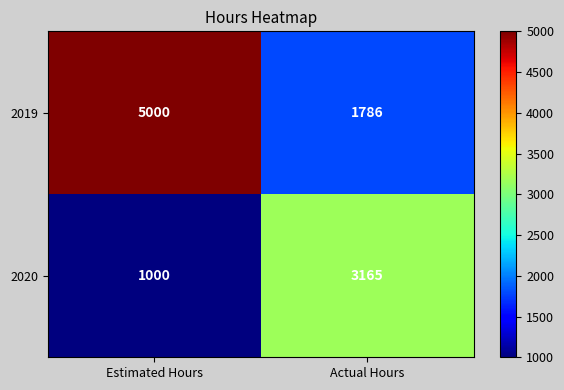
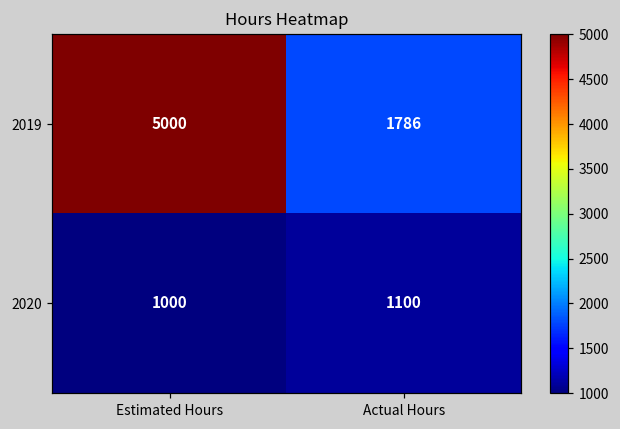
  {
    "2019": {
      "Estimated Hours": 5000,
      "Actual Hours": 1786
    },
    "2020": {
      "Estimated Hours": 1000,
-     "Actual Hours": 3165
+     "Actual Hours": 1100
    }
  }
